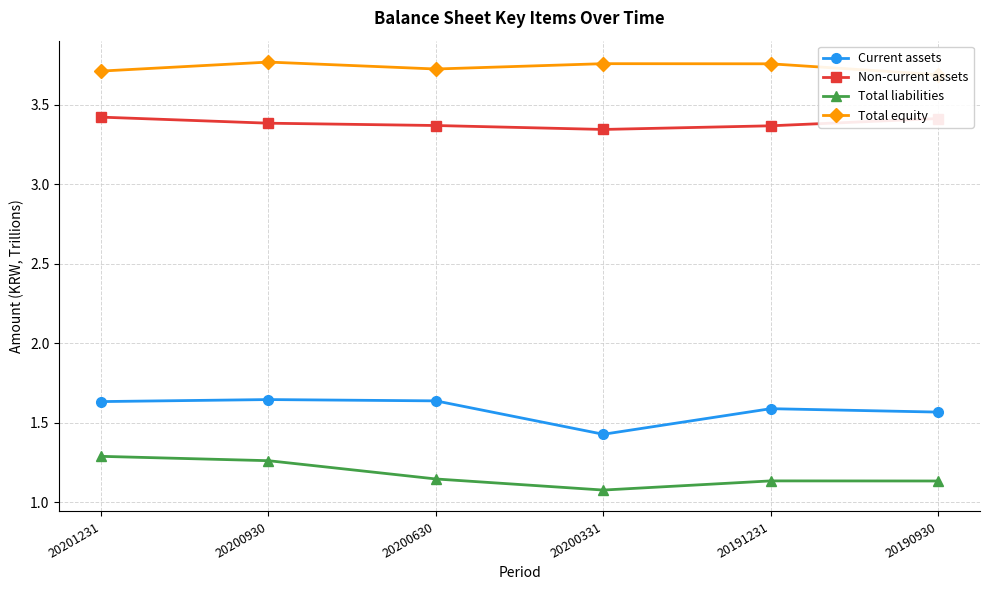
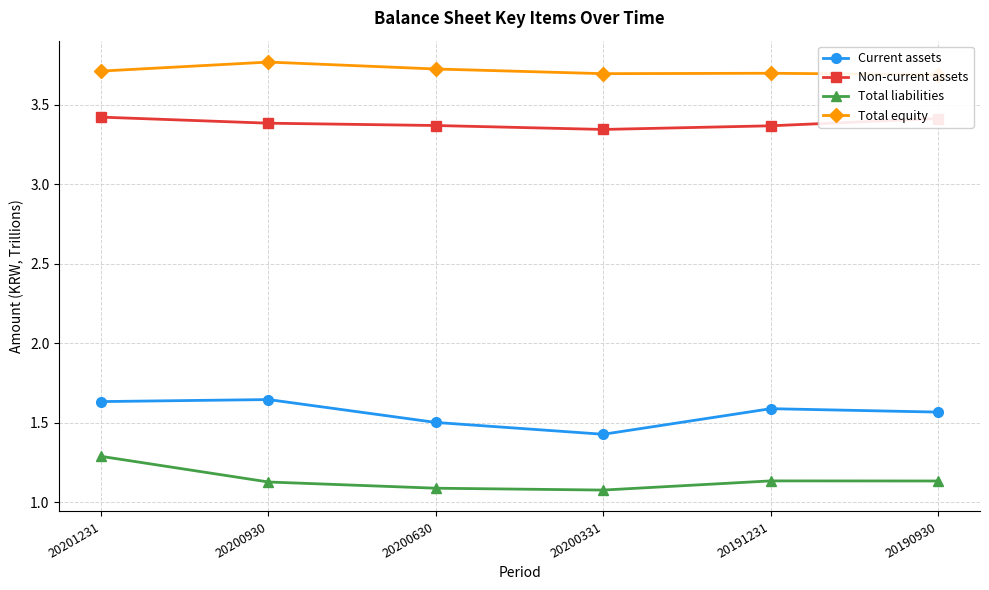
  {
    "Current assets": {
      "20201231": 1.63,
      "20200930": 1.65,
-     "20200630": 1.64,
+     "20200630": 1.50,
      "20200331": 1.43,
      "20191231": 1.59,
      "20190930": 1.57
    },
    "Non-current assets": {
      "20201231": 3.42,
      "20200930": 3.38,
      "20200630": 3.37,
      "20200331": 3.34,
      "20191231": 3.37
    },
    "Total liabilities": {
      "20201231": 1.29,
-     "20200930": 1.26,
-     "20200630": 1.15,
+     "20200930": 1.13,
+     "20200630": 1.09,
      "20200331": 1.08,
      "20191231": 1.13,
      "20190930": 1.13
    },
    "Total equity": {
      "20201231": 3.71,
      "20200930": 3.77,
      "20200630": 3.73,
-     "20200331": 3.76,
-     "20191231": 3.76
+     "20200331": 3.70,
+     "20191231": 3.70
    }
  }
